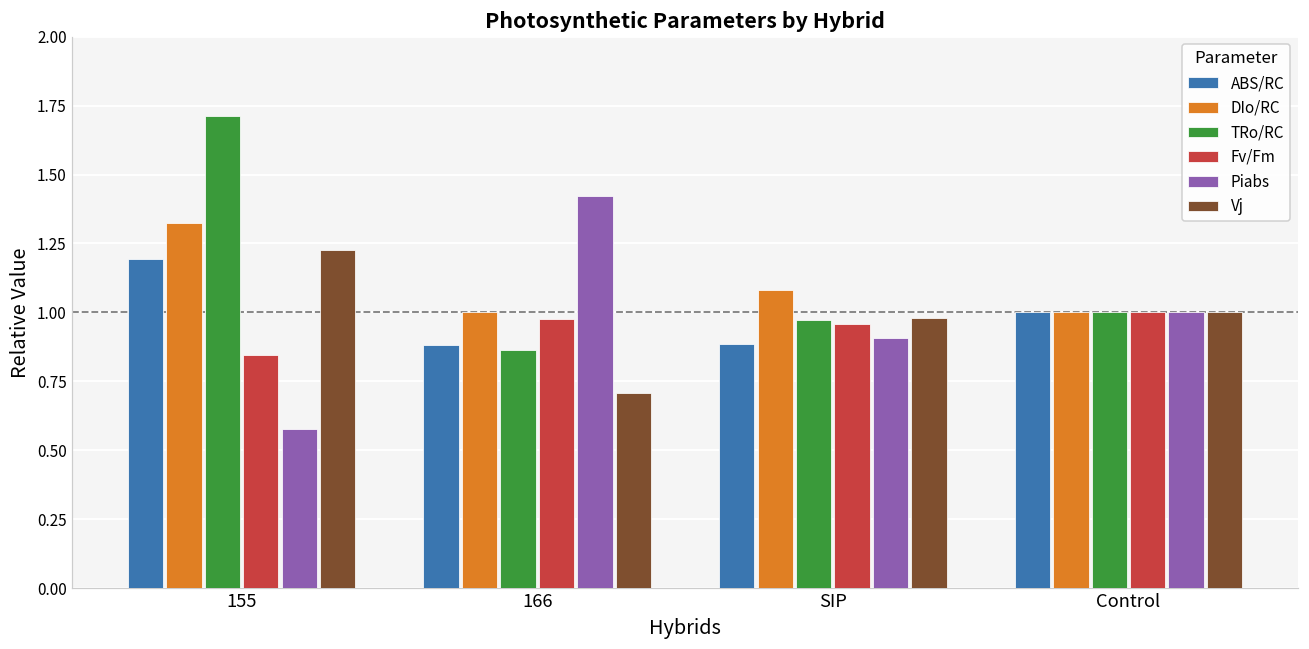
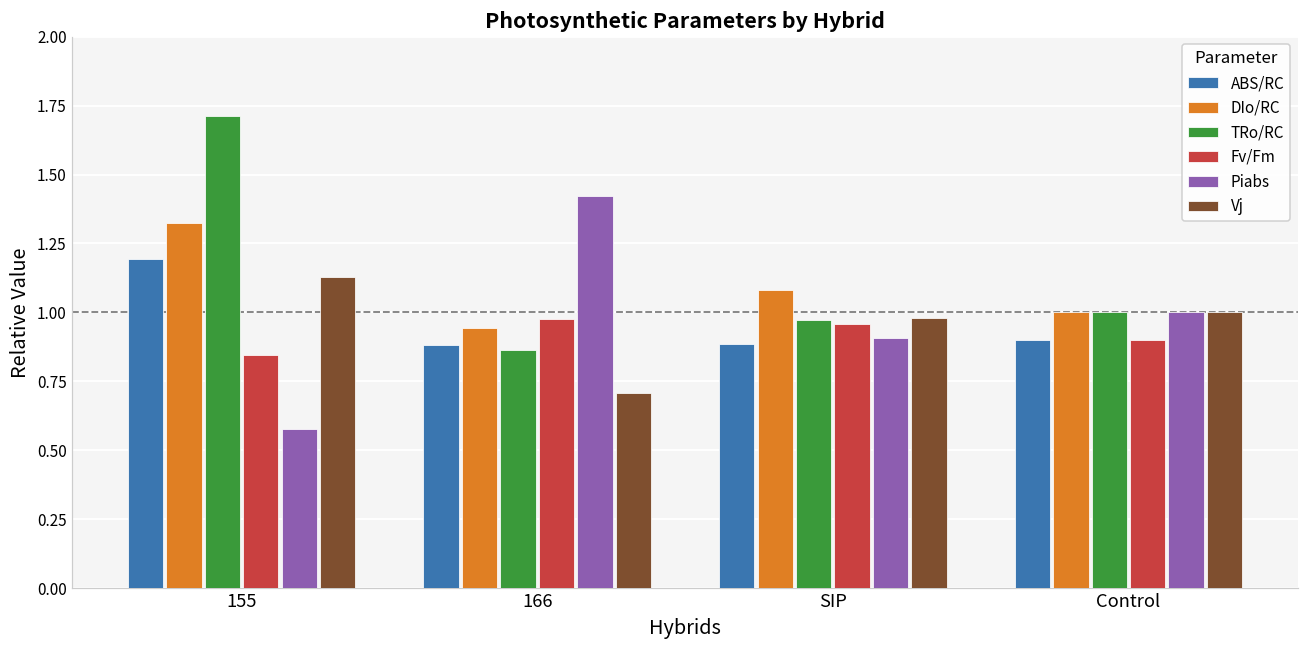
  {
    "ABS/RC": {
      "155": 1.2,
      "166": 0.88,
      "SIP": 0.89,
-     "Control": 1.0
+     "Control": 0.9
    },
    "DIo/RC": {
      "155": 1.32,
-     "166": 1.00,
+     "166": 0.94,
      "SIP": 1.08,
      "Control": 1.00
    },
    "TRo/RC": {
      "155": 1.71,
      "166": 0.86,
      "SIP": 0.97,
      "Control": 1.00
    },
    "Fv/Fm": {
      "155": 0.85,
      "166": 0.98,
      "SIP": 0.96,
-     "Control": 1.0
+     "Control": 0.9
    },
    "Piabs": {
      "155": 0.58,
      "166": 1.42,
      "SIP": 0.91,
      "Control": 1.00
    },
    "Vj": {
-     "155": 1.23,
+     "155": 1.13,
      "166": 0.71,
      "SIP": 0.98,
      "Control": 1.00
    }
  }
